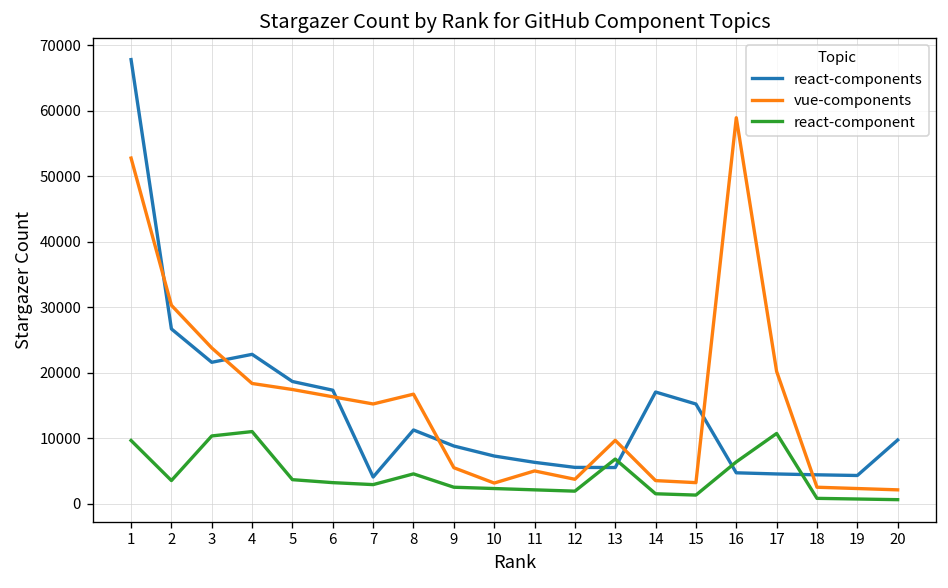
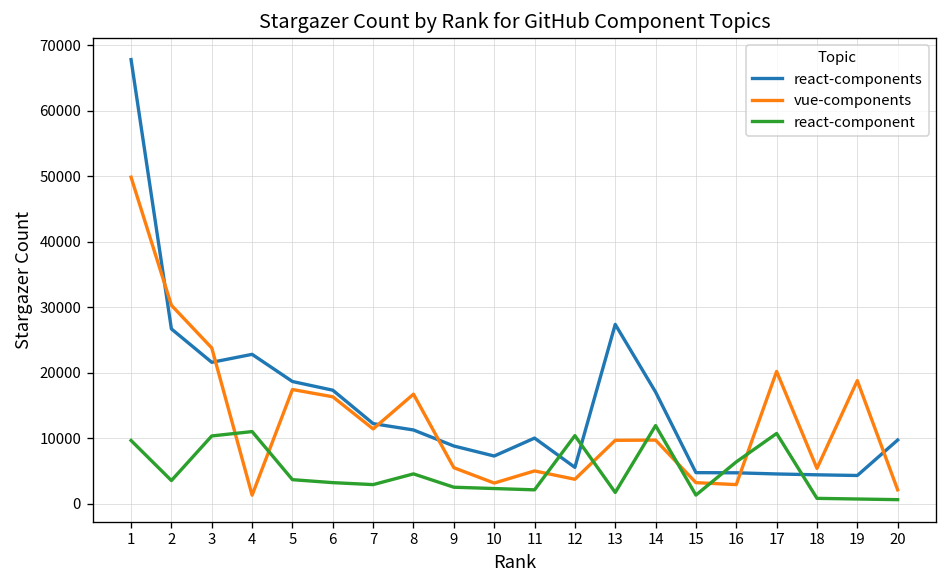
  {
    "react-components": {
      "1": 68000,
      "2": 27000,
      "3": 22000,
      "4": 23000,
      "5": 19000,
      "6": 17000,
-     "7": 4000,
+     "7": 12000,
      "8": 11000,
      "9": 9000,
      "10": 7000,
-     "11": 6000,
+     "11": 10000,
      "12": 6000,
-     "13": 6000,
+     "13": 27000,
      "14": 17000,
-     "15": 15000,
+     "15": 5000,
      "16": 5000,
      "17": 5000,
      "18": 4000,
      "19": 4000,
      "20": 10000
    },
    "vue-components": {
-     "1": 53000,
+     "1": 50000,
      "2": 30000,
      "3": 24000,
-     "4": 18000,
+     "4": 1000,
      "5": 17000,
      "6": 16000,
-     "7": 15000,
+     "7": 11000,
      "8": 17000,
      "9": 5000,
      "10": 3000,
      "11": 5000,
      "12": 4000,
      "13": 10000,
-     "14": 4000,
+     "14": 10000,
      "15": 3000,
-     "16": 59000,
+     "16": 3000,
      "17": 20000,
-     "18": 3000,
-     "19": 2000,
+     "18": 5000,
+     "19": 19000,
      "20": 2000
    },
    "react-component": {
      "1": 10000,
      "2": 4000,
      "3": 10000,
      "4": 11000,
      "5": 4000,
      "6": 3000,
      "7": 3000,
      "8": 5000,
      "9": 3000,
      "10": 2000,
      "11": 2000,
-     "12": 2000,
-     "13": 7000,
-     "14": 2000,
+     "12": 10000,
+     "13": 2000,
+     "14": 12000,
      "15": 1000,
      "16": 6000,
      "17": 11000,
      "18": 1000,
      "19": 1000,
      "20": 1000
    }
  }
